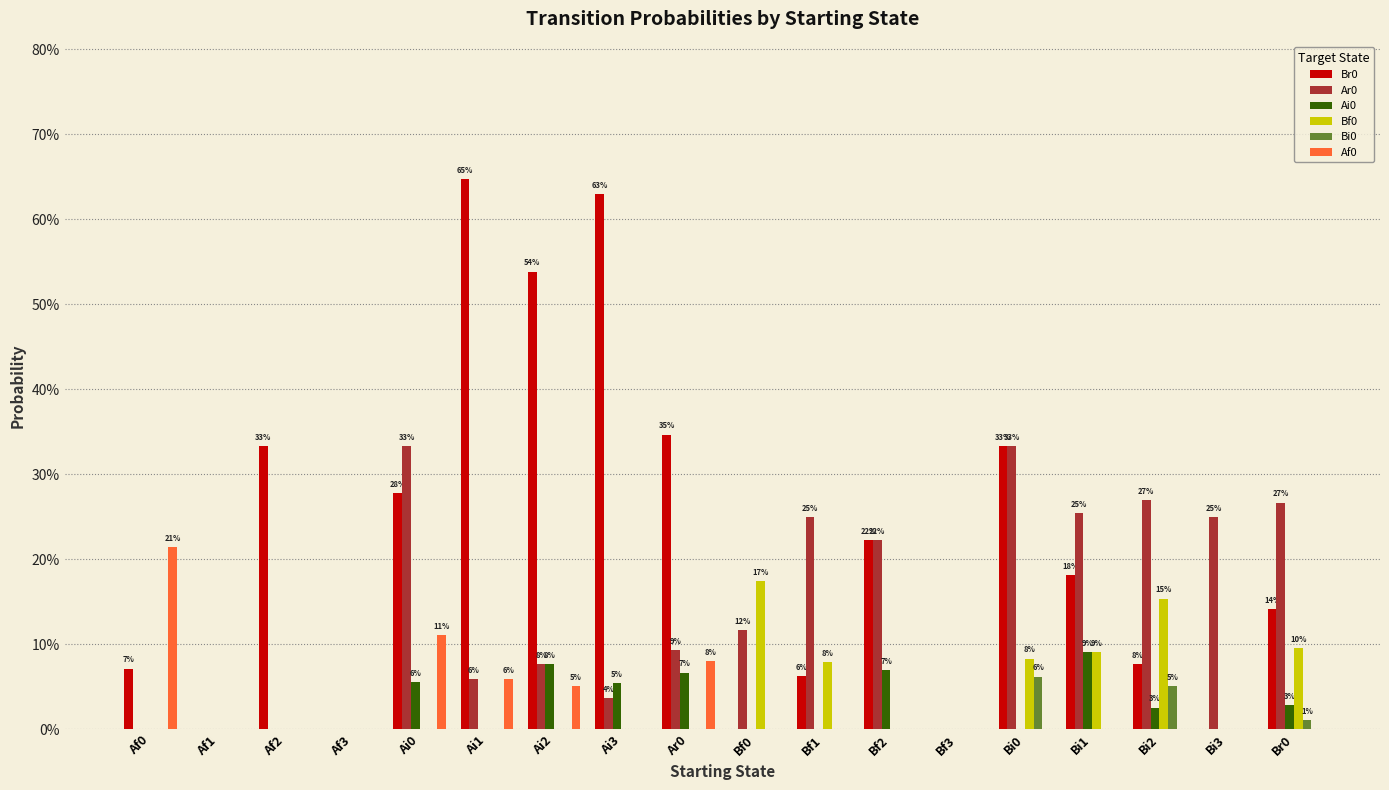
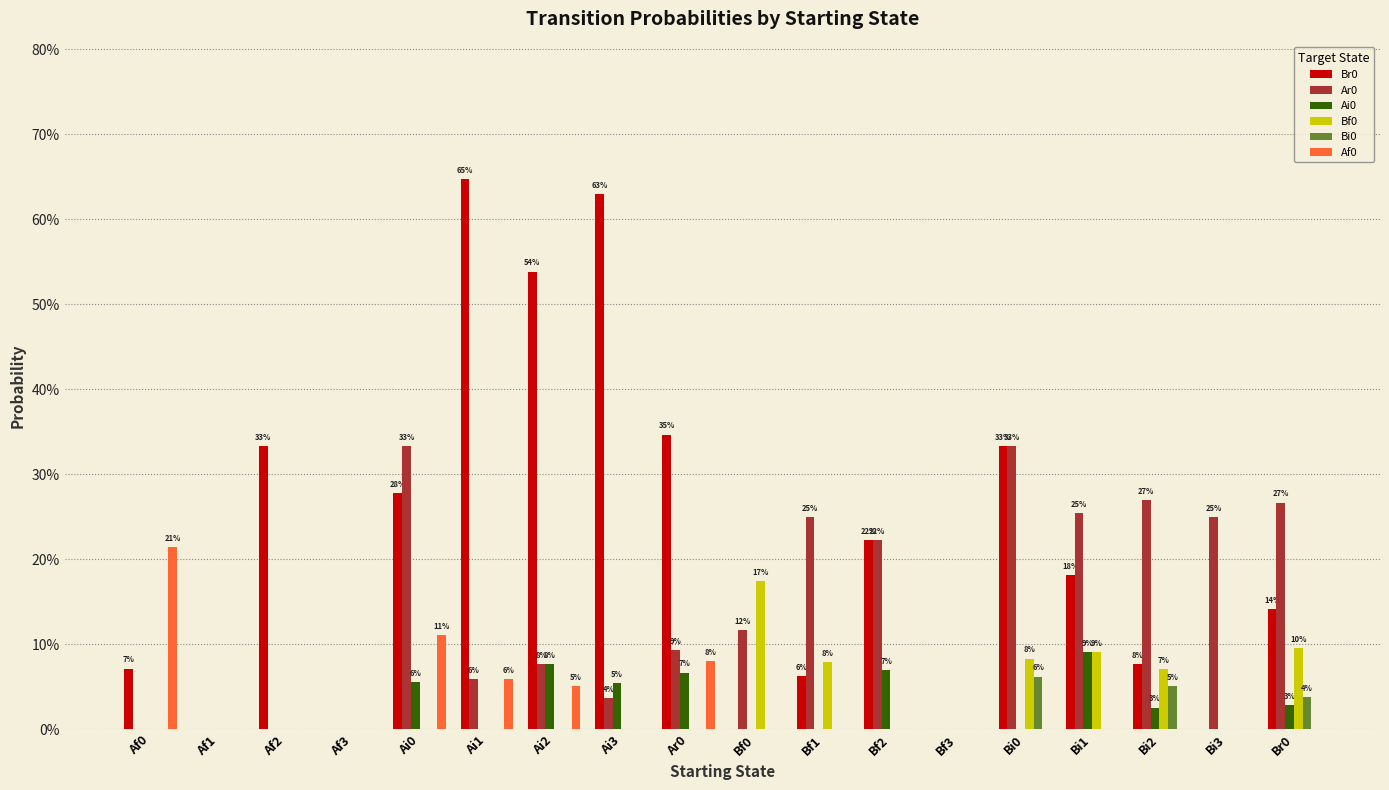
  {
    "Br0": {
      "Af0": "7%",
      "Af2": "33%",
      "Ai0": "28%",
      "Ai1": "65%",
      "Ai2": "54%",
      "Ai3": "63%",
      "Ar0": "35%",
      "Bf1": "6%",
      "Bi1": "18%",
      "Bi2": "8%",
      "Br0": "14%"
    },
    "Ar0": {
      "Ai0": "33%",
      "Ai1": "6%",
      "Ai3": "4%",
      "Ar0": "9%",
      "Bf0": "12%",
      "Bf1": "25%",
      "Bi1": "25%",
      "Bi2": "27%",
      "Bi3": "25%",
      "Br0": "27%"
    },
    "Ai0": {
      "Ai0": "6%",
      "Ai3": "5%",
      "Ar0": "7%",
      "Bf2": "7%",
      "Bi2": "3%",
      "Br0": "3%"
    },
    "Bf0": {
      "Bf0": "17%",
      "Bf1": "8%",
      "Bi0": "8%",
-     "Bi2": "15%",
+     "Bi2": "7%",
      "Br0": "10%"
    },
    "Bi0": {
      "Bi0": "6%",
      "Bi2": "5%",
-     "Br0": "1%"
+     "Br0": "4%"
    },
    "Af0": {
      "Af0": "21%",
      "Ai0": "11%",
      "Ai1": "6%",
      "Ai2": "5%",
      "Ar0": "8%"
    }
  }
